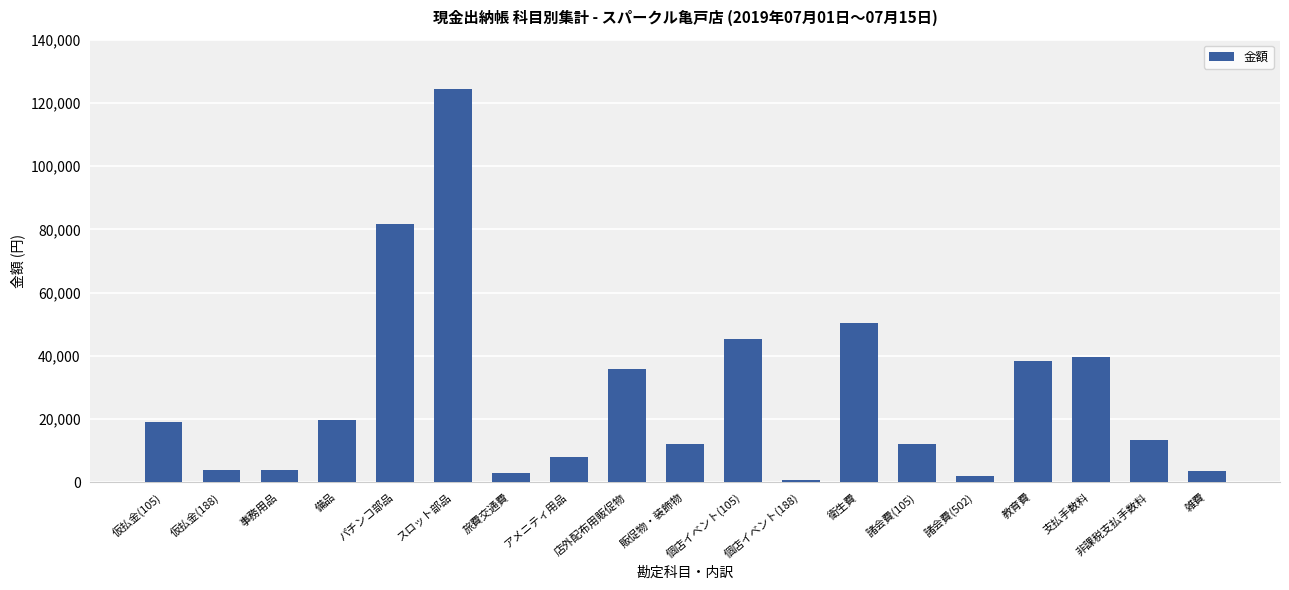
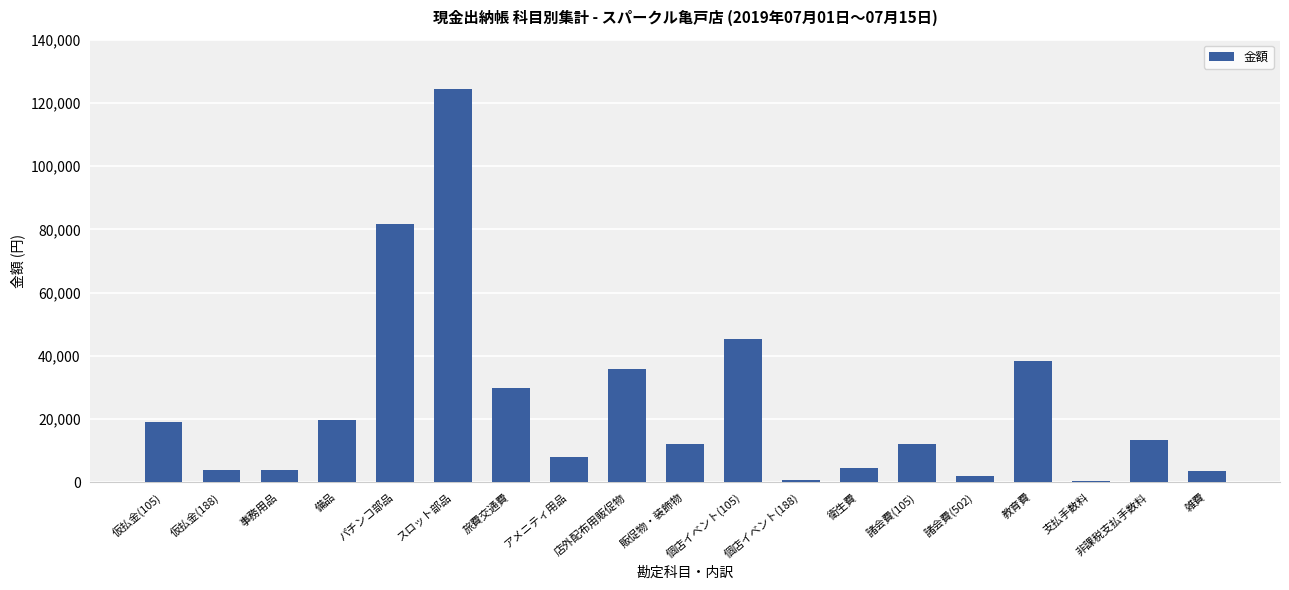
  {
    "仮払金(105)": "19,000",
    "仮払金(188)": "4,000",
    "事務用品": "4,000",
    "備品": "20,000",
    "パチンコ部品": "82,000",
    "スロット部品": "125,000",
-   "旅費交通費": "3,000",
+   "旅費交通費": "30,000",
    "アメニティ用品": "8,000",
    "店外配布用販促物": "36,000",
    "販促物・装飾物": "12,000",
    "個店イベント(105)": "45,000",
-   "衛生費": "50,000",
+   "衛生費": "5,000",
    "諸会費(105)": "12,000",
    "諸会費(502)": "2,000",
    "教育費": "39,000",
-   "支払手数料": "40,000",
+   "支払手数料": "1,000",
    "非課税支払手数料": "13,000",
    "雑費": "4,000"
  }
